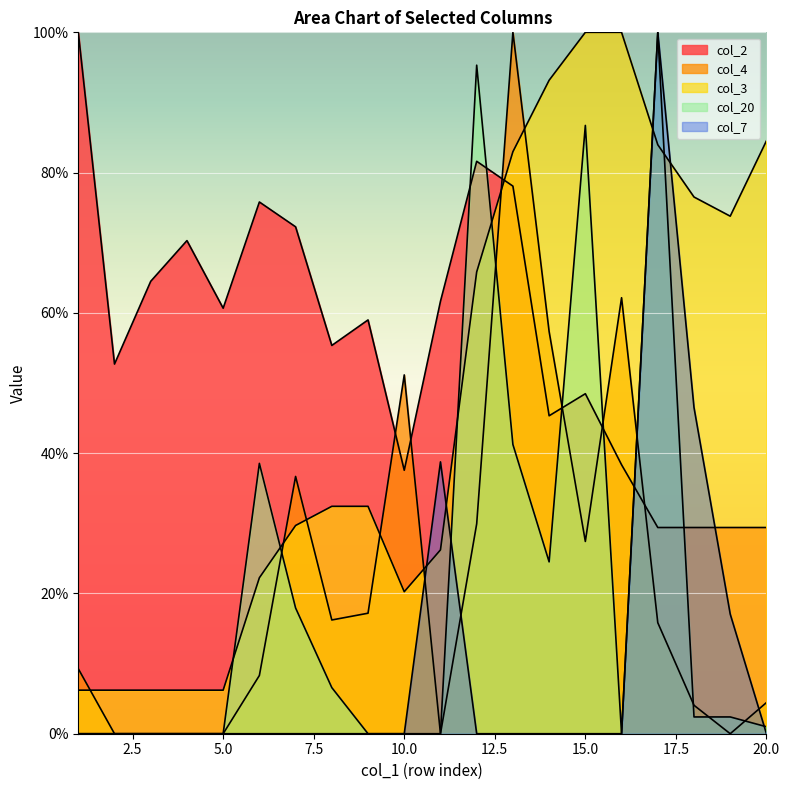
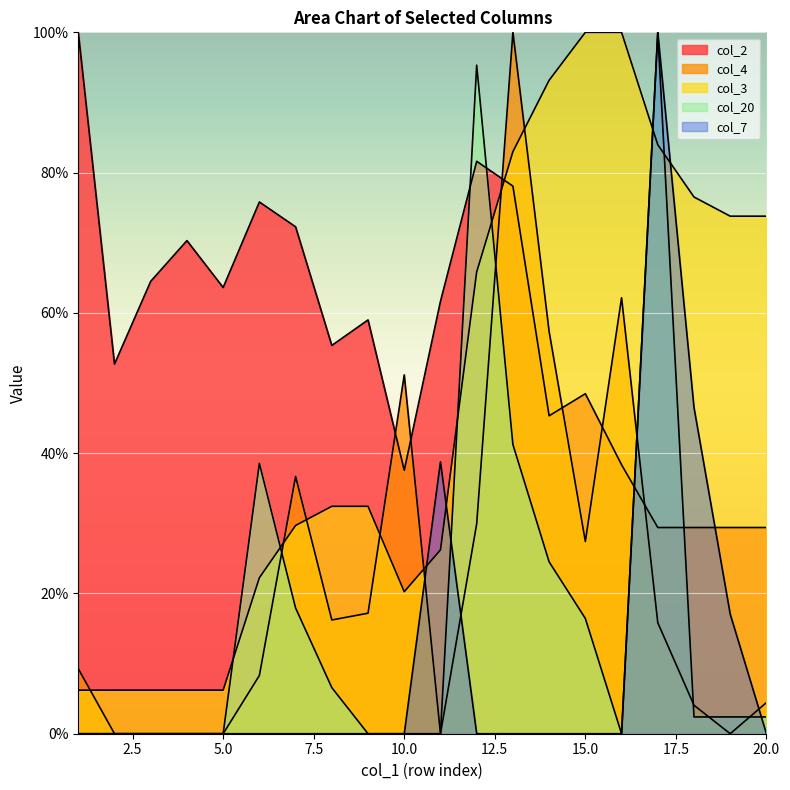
  {
    "col_2": {
-     "5.0": "61%",
+     "5.0": "64%",
      "10.0": "38%",
      "15.0": "48%",
      "20.0": "29%"
    },
    "col_4": {
      "10.0": "51%",
      "15.0": "27%",
      "20.0": "4%"
    },
    "col_3": {
      "5.0": "6%",
      "10.0": "20%",
      "15.0": "100%",
-     "20.0": "85%"
+     "20.0": "74%"
    },
    "col_20": {
-     "15.0": "87%",
-     "20.0": "1%"
+     "15.0": "16%",
+     "20.0": "2%"
    },
    "col_7": {
      "15.0": "0%",
      "20.0": "0%"
    }
  }
